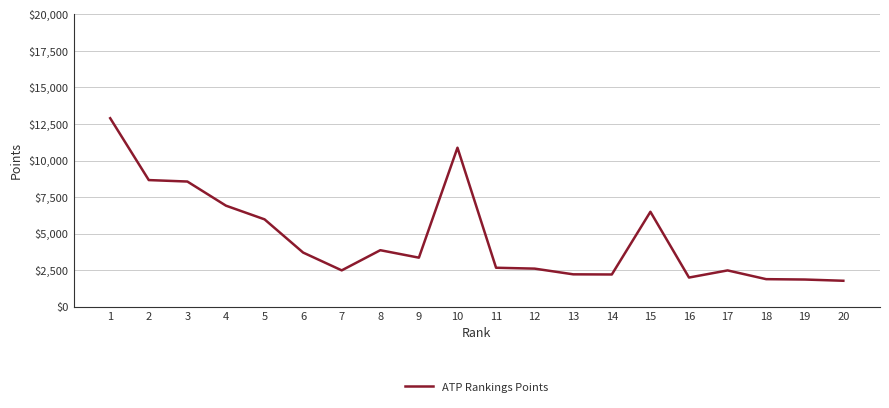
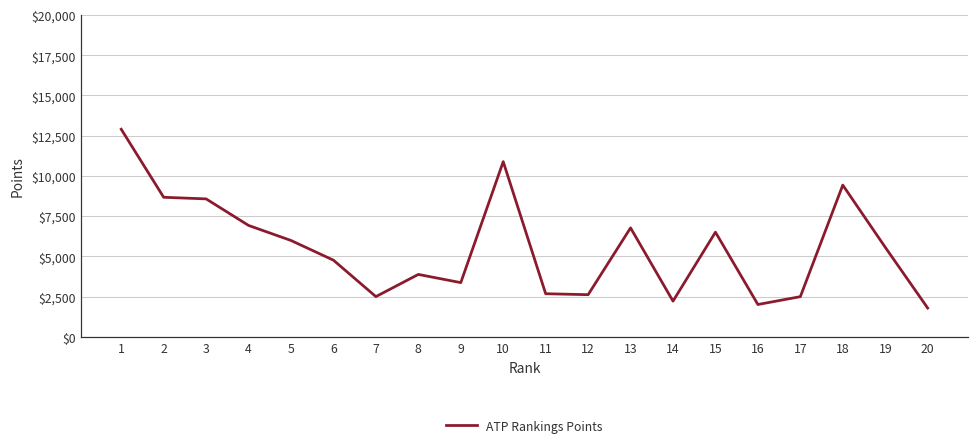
  {
    "1": "$12,900",
    "2": "$8,700",
    "3": "$8,600",
    "4": "$6,900",
    "5": "$6,000",
-   "6": "$3,700",
+   "6": "$4,800",
    "7": "$2,500",
    "8": "$3,900",
    "9": "$3,400",
    "10": "$10,900",
    "11": "$2,700",
    "12": "$2,600",
-   "13": "$2,200",
+   "13": "$6,800",
    "14": "$2,200",
    "15": "$6,500",
    "16": "$2,000",
    "17": "$2,500",
-   "18": "$1,900",
-   "19": "$1,900",
+   "18": "$9,400",
+   "19": "$5,600",
    "20": "$1,800"
  }
